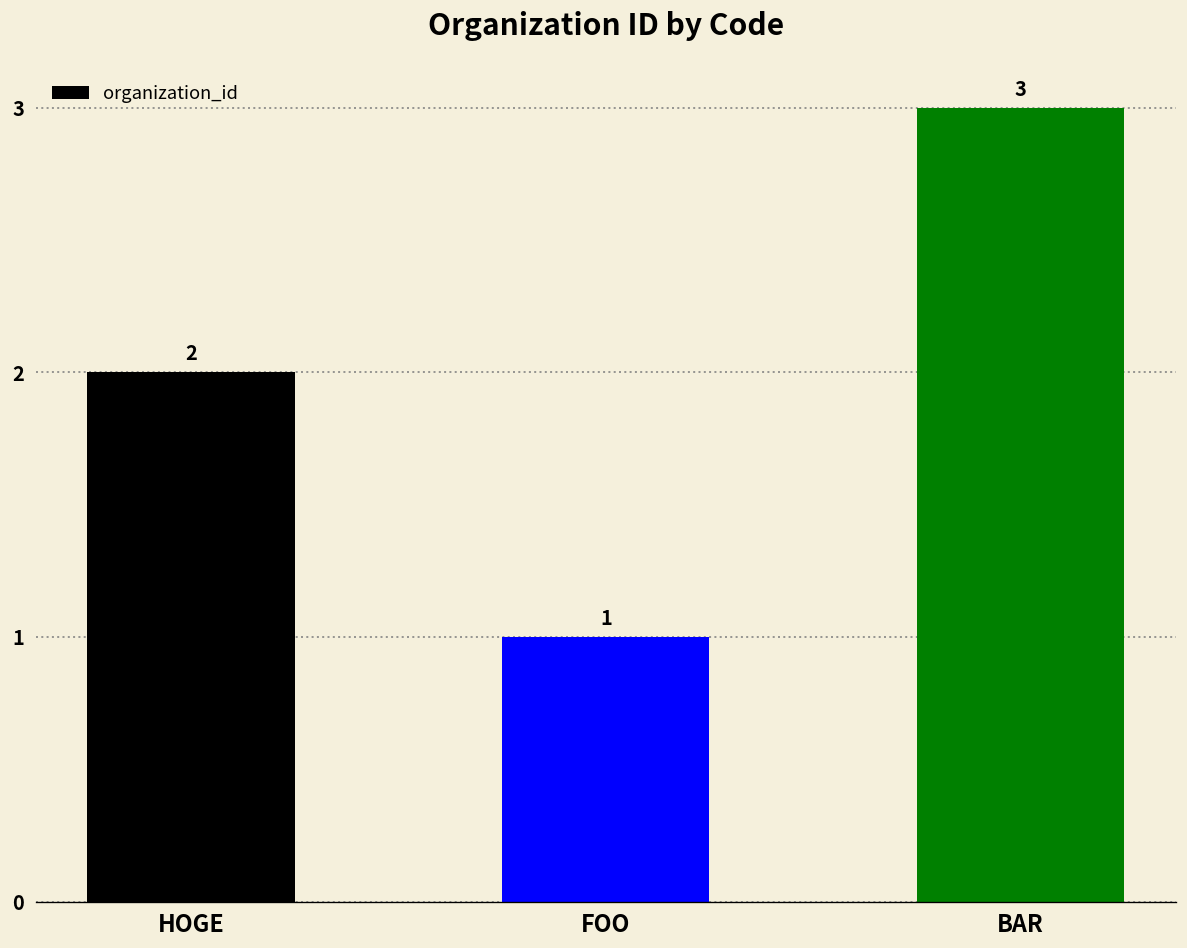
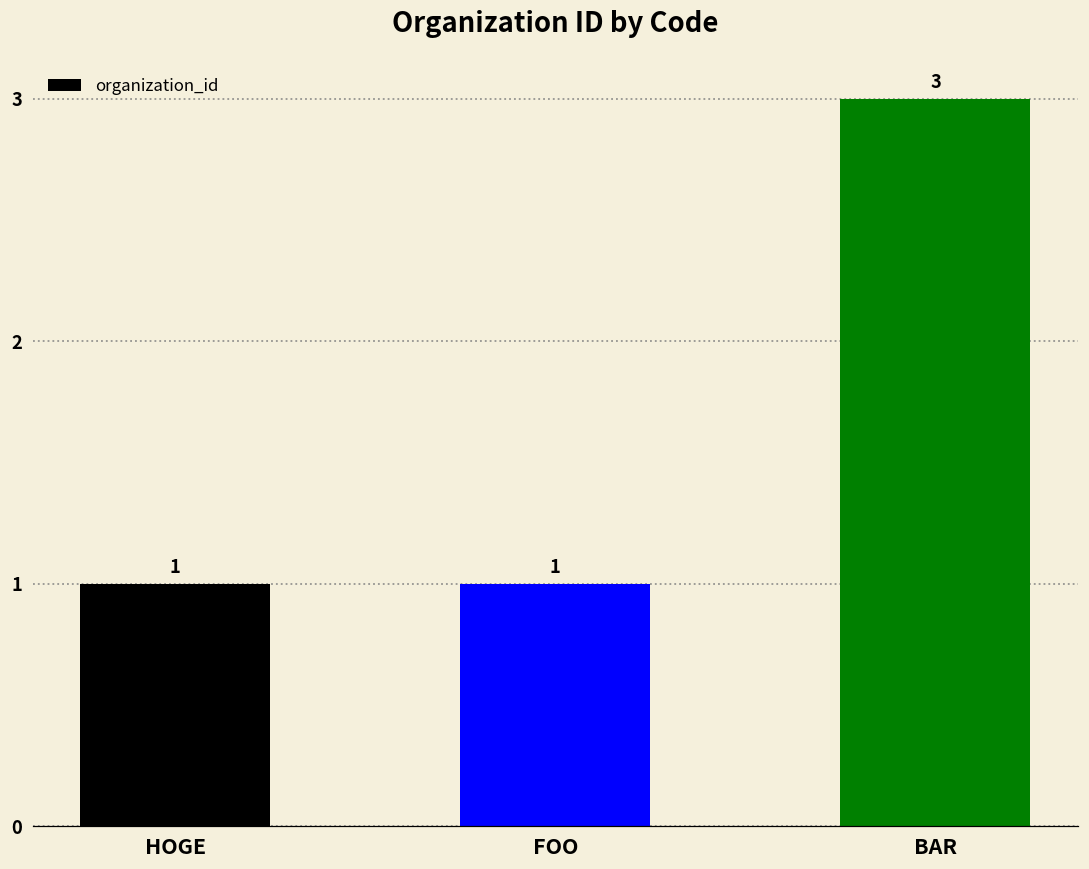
  {
-   "HOGE": 2,
+   "HOGE": 1,
    "FOO": 1,
    "BAR": 3
  }
